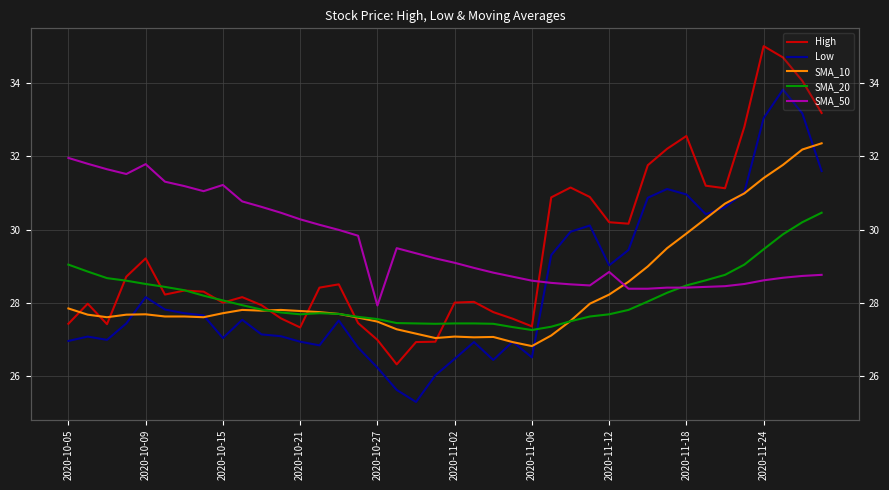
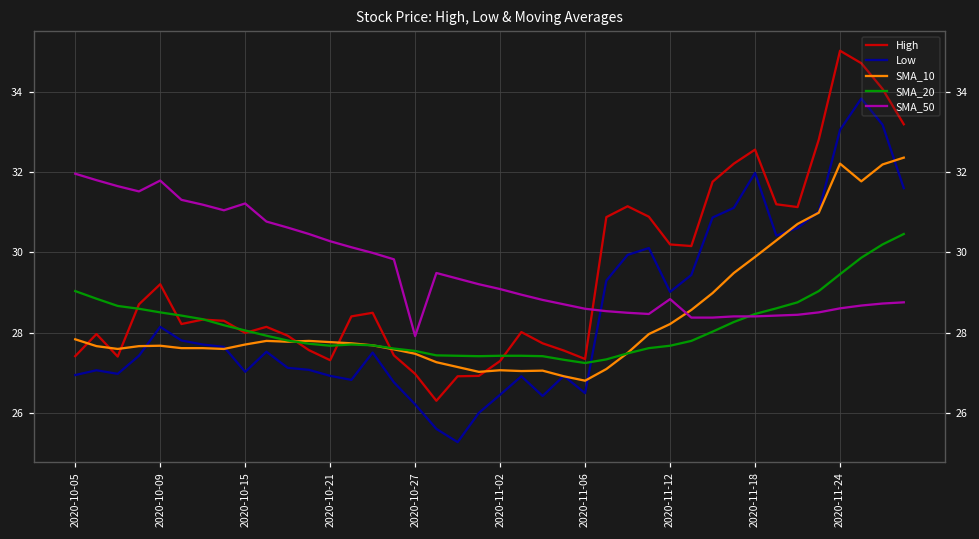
  {
    "High": {
      "2020-10-05": 27.4,
      "2020-10-09": 29.2,
      "2020-10-21": 27.3,
      "2020-10-27": 27.0,
-     "2020-11-02": 28.0,
+     "2020-11-02": 27.3,
      "2020-11-06": 27.4,
      "2020-11-12": 30.2,
      "2020-11-18": 32.6,
      "2020-11-24": 35.0
    },
    "Low": {
      "2020-10-05": 27.0,
      "2020-10-09": 28.2,
      "2020-10-15": 27.0,
      "2020-10-21": 26.9,
      "2020-10-27": 26.2,
      "2020-11-02": 26.5,
      "2020-11-06": 26.5,
      "2020-11-12": 29.0,
-     "2020-11-18": 31.0,
+     "2020-11-18": 32.0,
      "2020-11-24": 33.1
    },
    "SMA_10": {
      "2020-10-05": 27.8,
      "2020-10-09": 27.7,
      "2020-10-15": 27.7,
      "2020-10-21": 27.8,
      "2020-10-27": 27.5,
      "2020-11-02": 27.1,
      "2020-11-06": 26.8,
      "2020-11-12": 28.2,
      "2020-11-18": 29.9,
-     "2020-11-24": 31.4
+     "2020-11-24": 32.2
    },
    "SMA_20": {
      "2020-10-05": 29.0,
      "2020-10-09": 28.5,
      "2020-10-21": 27.7,
      "2020-10-27": 27.6,
      "2020-11-02": 27.4,
      "2020-11-06": 27.3,
      "2020-11-12": 27.7,
      "2020-11-24": 29.5
    },
    "SMA_50": {
      "2020-10-05": 32.0,
      "2020-10-09": 31.8,
      "2020-10-15": 31.2,
      "2020-10-21": 30.3,
      "2020-10-27": 27.9,
      "2020-11-02": 29.1,
      "2020-11-06": 28.6,
      "2020-11-12": 28.8,
      "2020-11-24": 28.6
    }
  }
